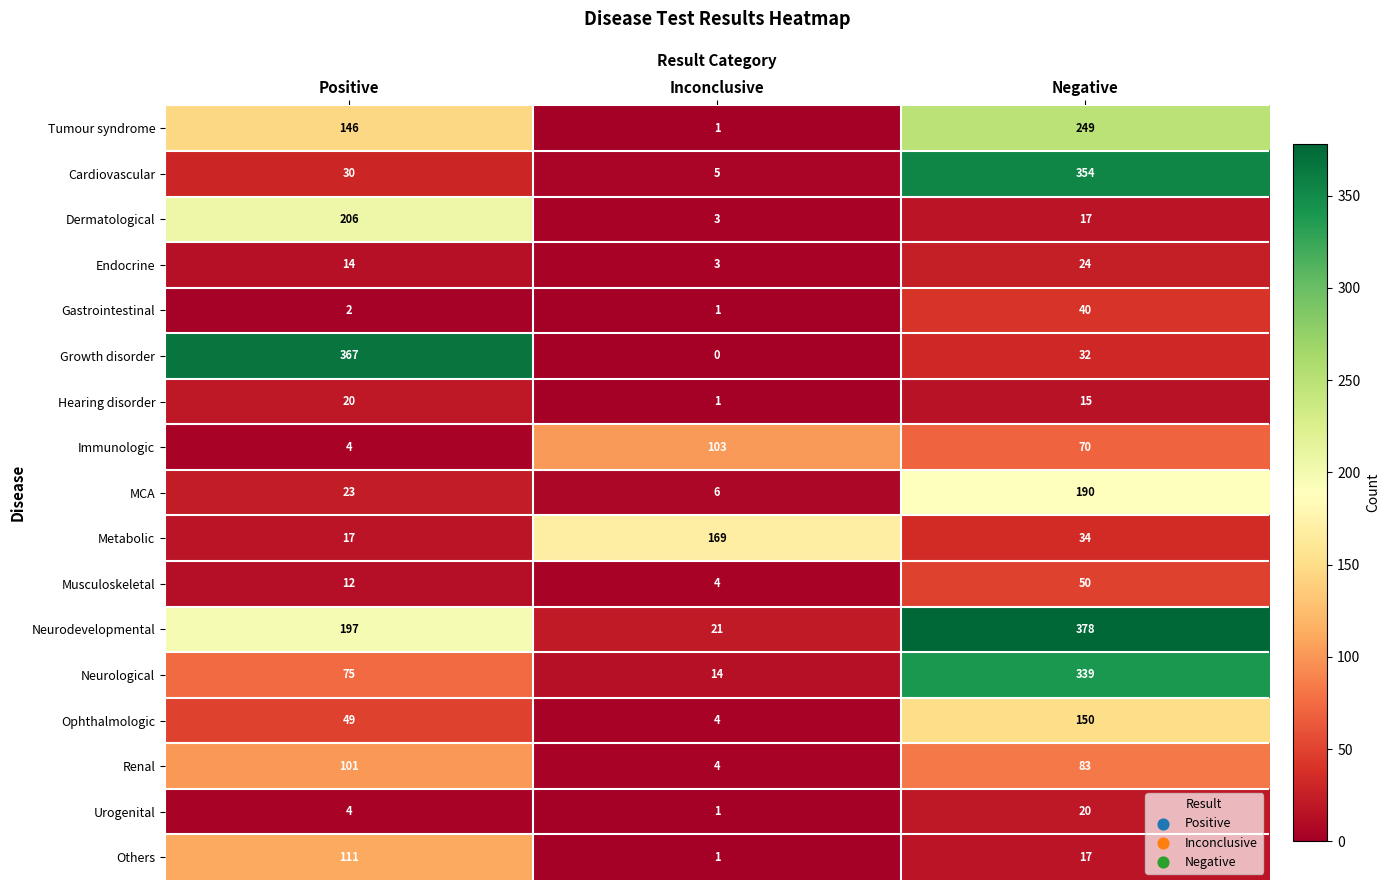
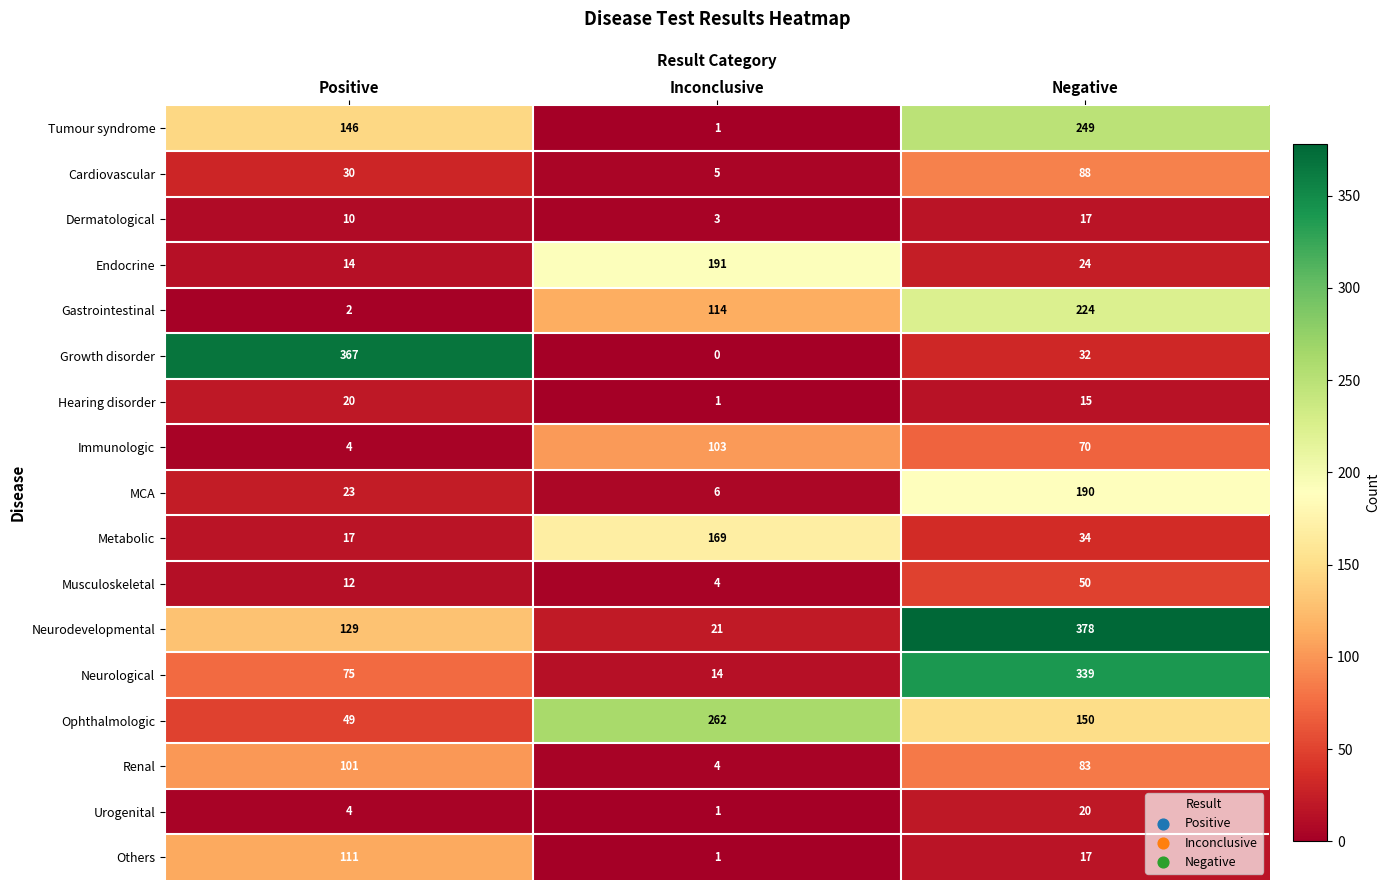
  {
    "Tumour syndrome": {
      "Positive": 146,
      "Inconclusive": 1,
      "Negative": 249
    },
    "Cardiovascular": {
      "Positive": 30,
      "Inconclusive": 5,
-     "Negative": 354
+     "Negative": 88
    },
    "Dermatological": {
-     "Positive": 206,
+     "Positive": 10,
      "Inconclusive": 3,
      "Negative": 17
    },
    "Endocrine": {
      "Positive": 14,
-     "Inconclusive": 3,
+     "Inconclusive": 191,
      "Negative": 24
    },
    "Gastrointestinal": {
      "Positive": 2,
-     "Inconclusive": 1,
-     "Negative": 40
+     "Inconclusive": 114,
+     "Negative": 224
    },
    "Growth disorder": {
      "Positive": 367,
      "Inconclusive": 0,
      "Negative": 32
    },
    "Hearing disorder": {
      "Positive": 20,
      "Inconclusive": 1,
      "Negative": 15
    },
    "Immunologic": {
      "Positive": 4,
      "Inconclusive": 103,
      "Negative": 70
    },
    "MCA": {
      "Positive": 23,
      "Inconclusive": 6,
      "Negative": 190
    },
    "Metabolic": {
      "Positive": 17,
      "Inconclusive": 169,
      "Negative": 34
    },
    "Musculoskeletal": {
      "Positive": 12,
      "Inconclusive": 4,
      "Negative": 50
    },
    "Neurodevelopmental": {
-     "Positive": 197,
+     "Positive": 129,
      "Inconclusive": 21,
      "Negative": 378
    },
    "Neurological": {
      "Positive": 75,
      "Inconclusive": 14,
      "Negative": 339
    },
    "Ophthalmologic": {
      "Positive": 49,
-     "Inconclusive": 4,
+     "Inconclusive": 262,
      "Negative": 150
    },
    "Renal": {
      "Positive": 101,
      "Inconclusive": 4,
      "Negative": 83
    },
    "Urogenital": {
      "Positive": 4,
      "Inconclusive": 1,
      "Negative": 20
    },
    "Others": {
      "Positive": 111,
      "Inconclusive": 1,
      "Negative": 17
    }
  }
